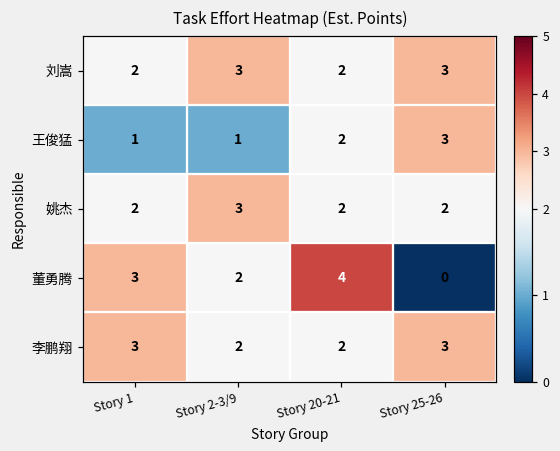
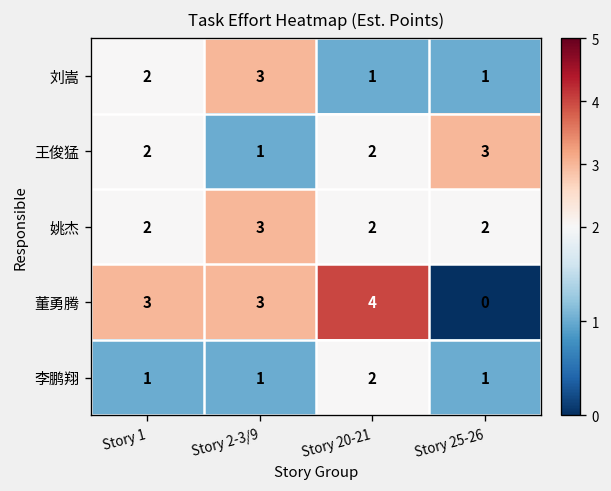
  {
    "刘嵩": {
      "Story 1": 2,
      "Story 2-3/9": 3,
-     "Story 20-21": 2,
-     "Story 25-26": 3
+     "Story 20-21": 1,
+     "Story 25-26": 1
    },
    "王俊猛": {
-     "Story 1": 1,
+     "Story 1": 2,
      "Story 2-3/9": 1,
      "Story 20-21": 2,
      "Story 25-26": 3
    },
    "姚杰": {
      "Story 1": 2,
      "Story 2-3/9": 3,
      "Story 20-21": 2,
      "Story 25-26": 2
    },
    "董勇腾": {
      "Story 1": 3,
-     "Story 2-3/9": 2,
+     "Story 2-3/9": 3,
      "Story 20-21": 4,
      "Story 25-26": 0
    },
    "李鹏翔": {
-     "Story 1": 3,
-     "Story 2-3/9": 2,
+     "Story 1": 1,
+     "Story 2-3/9": 1,
      "Story 20-21": 2,
-     "Story 25-26": 3
+     "Story 25-26": 1
    }
  }
